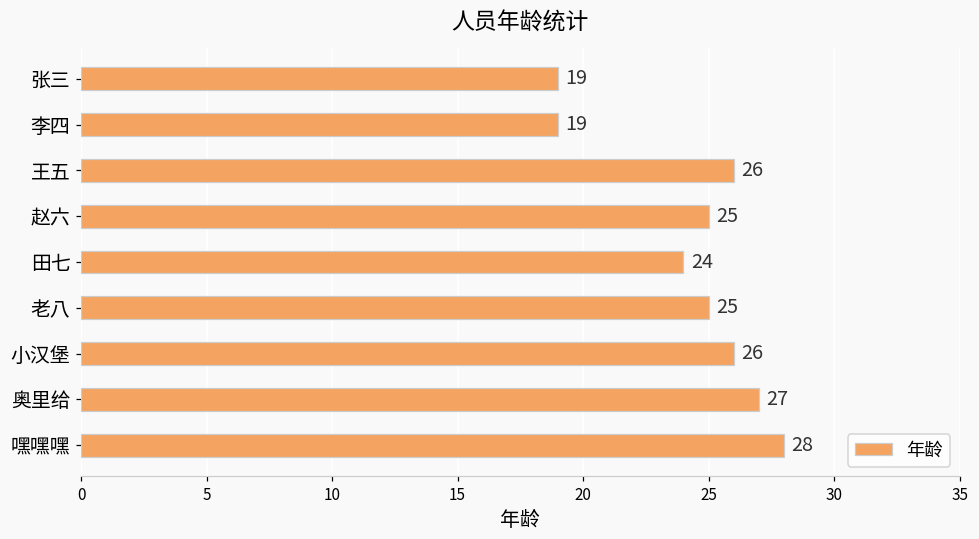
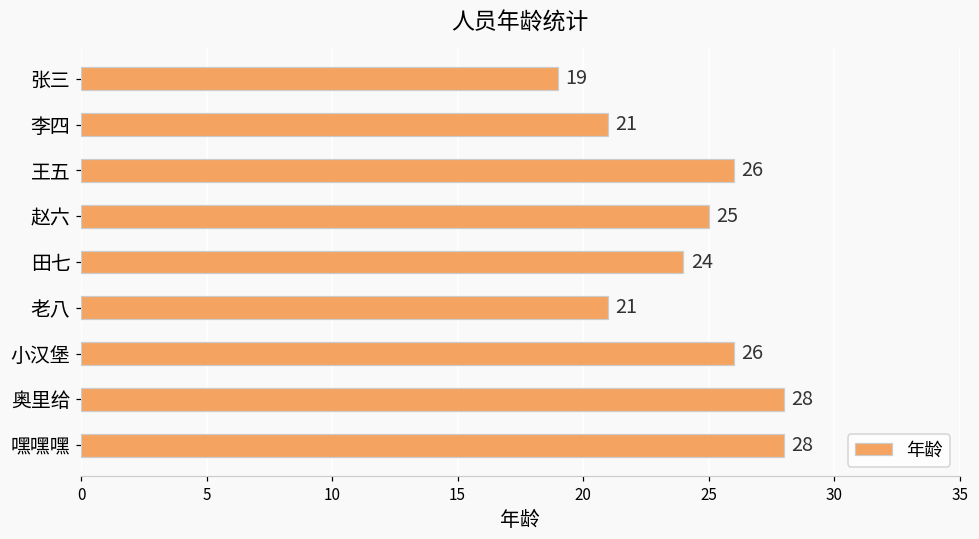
  {
    "张三": 19,
-   "李四": 19,
+   "李四": 21,
    "王五": 26,
    "赵六": 25,
    "田七": 24,
-   "老八": 25,
+   "老八": 21,
    "小汉堡": 26,
-   "奥里给": 27,
+   "奥里给": 28,
    "嘿嘿嘿": 28
  }
